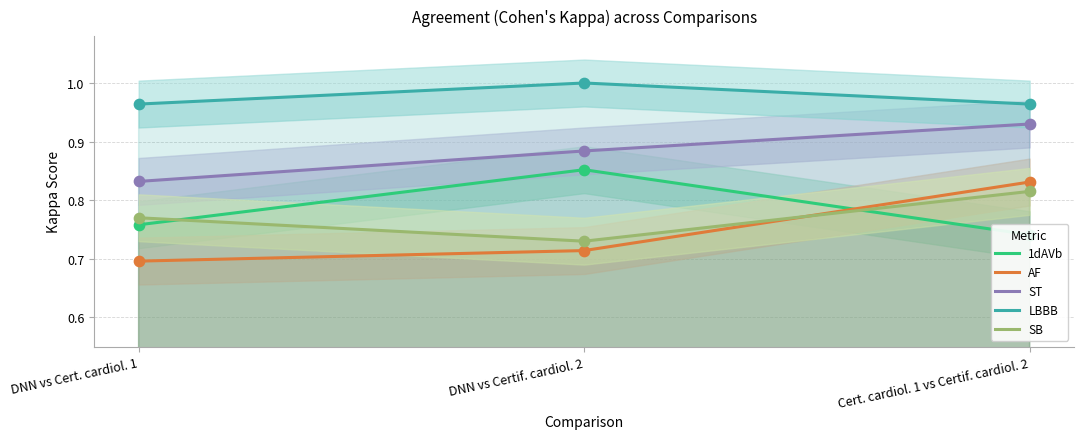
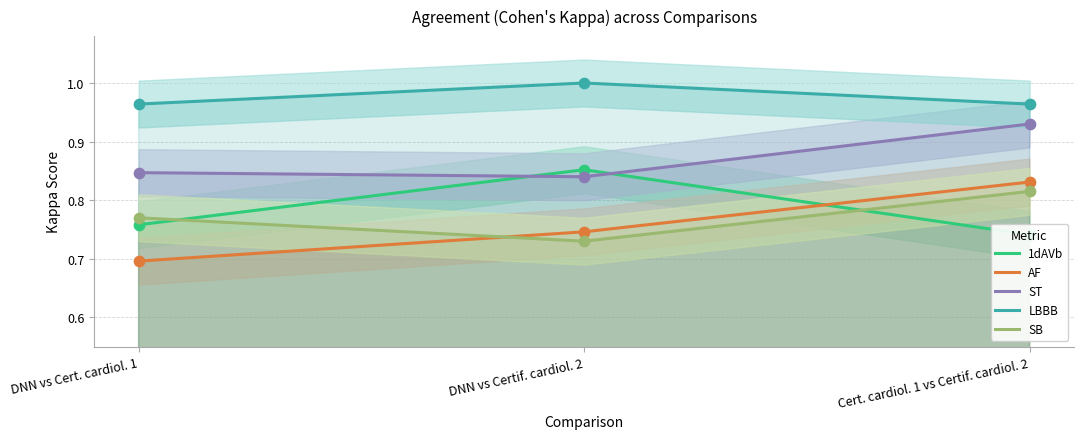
  {
    "AF": {
      "DNN vs Cert. cardiol. 1": 0.70,
-     "DNN vs Certif. cardiol. 2": 0.71,
+     "DNN vs Certif. cardiol. 2": 0.75,
      "Cert. cardiol. 1 vs Certif. cardiol. 2": 0.83
    },
    "ST": {
-     "DNN vs Cert. cardiol. 1": 0.83,
-     "DNN vs Certif. cardiol. 2": 0.88,
+     "DNN vs Cert. cardiol. 1": 0.85,
+     "DNN vs Certif. cardiol. 2": 0.84,
      "Cert. cardiol. 1 vs Certif. cardiol. 2": 0.93
    },
    "SB": {
      "DNN vs Cert. cardiol. 1": 0.77,
      "DNN vs Certif. cardiol. 2": 0.73,
      "Cert. cardiol. 1 vs Certif. cardiol. 2": 0.82
    }
  }
